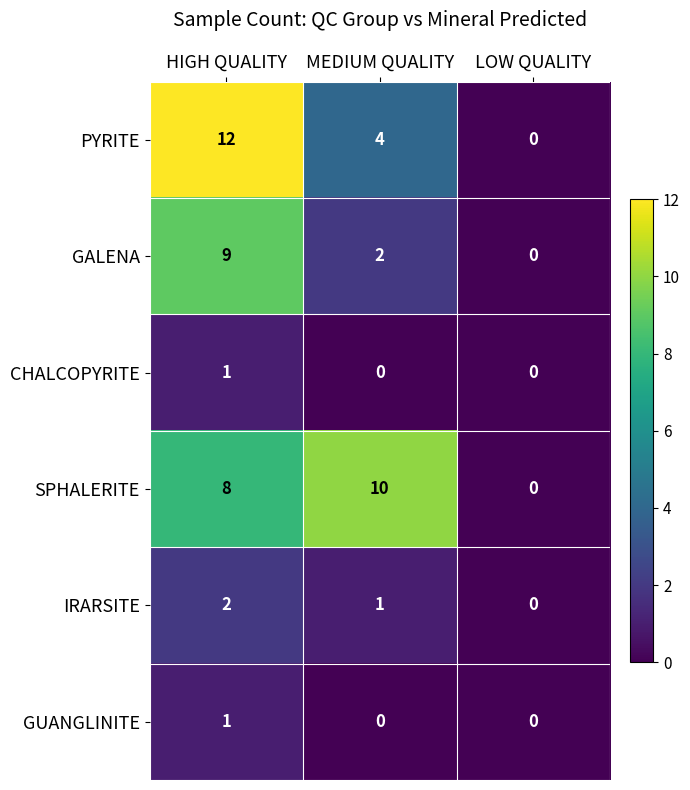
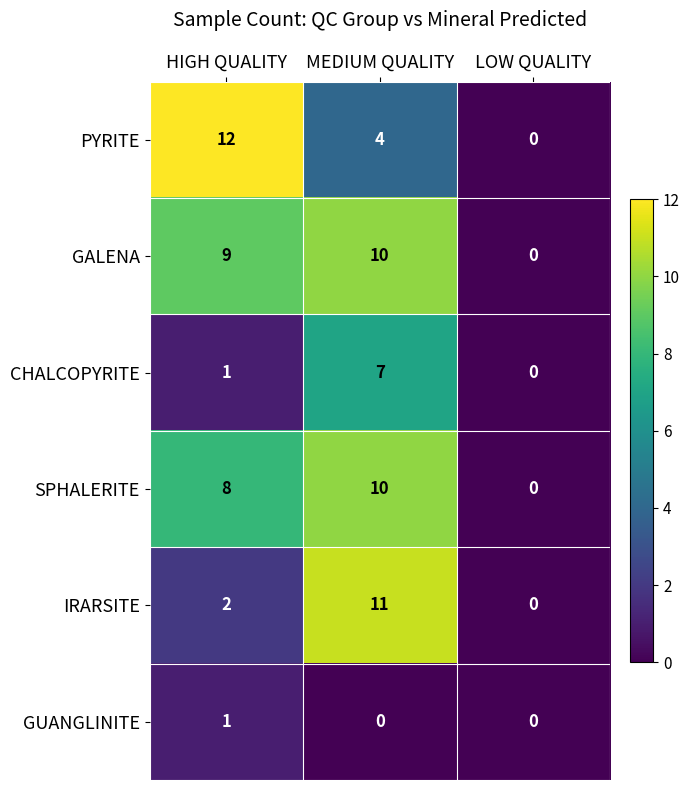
  {
    "PYRITE": {
      "HIGH QUALITY": 12,
      "MEDIUM QUALITY": 4,
      "LOW QUALITY": 0
    },
    "GALENA": {
      "HIGH QUALITY": 9,
-     "MEDIUM QUALITY": 2,
+     "MEDIUM QUALITY": 10,
      "LOW QUALITY": 0
    },
    "CHALCOPYRITE": {
      "HIGH QUALITY": 1,
-     "MEDIUM QUALITY": 0,
+     "MEDIUM QUALITY": 7,
      "LOW QUALITY": 0
    },
    "SPHALERITE": {
      "HIGH QUALITY": 8,
      "MEDIUM QUALITY": 10,
      "LOW QUALITY": 0
    },
    "IRARSITE": {
      "HIGH QUALITY": 2,
-     "MEDIUM QUALITY": 1,
+     "MEDIUM QUALITY": 11,
      "LOW QUALITY": 0
    },
    "GUANGLINITE": {
      "HIGH QUALITY": 1,
      "MEDIUM QUALITY": 0,
      "LOW QUALITY": 0
    }
  }
